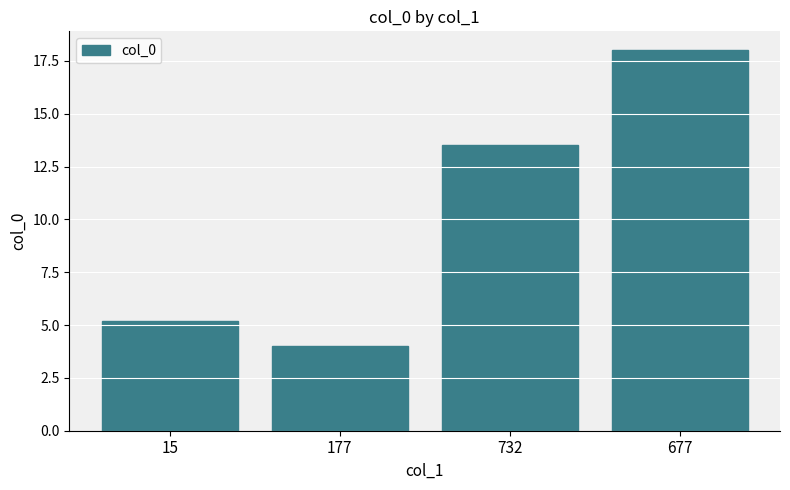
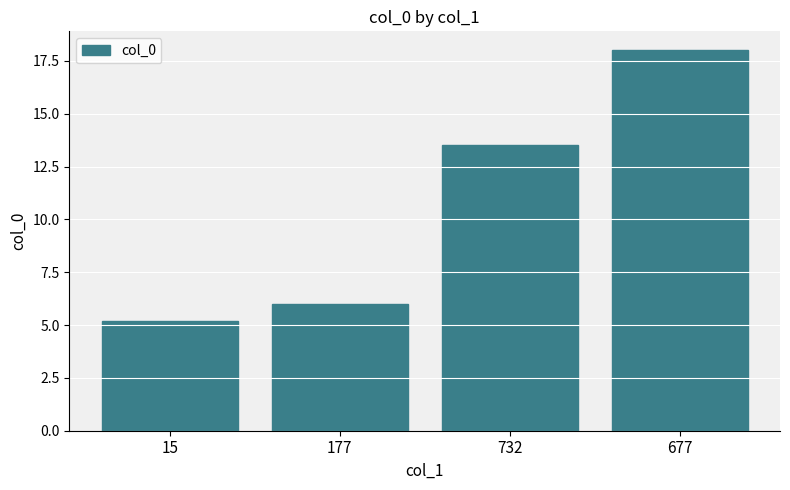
  {
    "15": 5.2,
-   "177": 4,
+   "177": 6,
    "732": 13.5,
    "677": 18
  }
